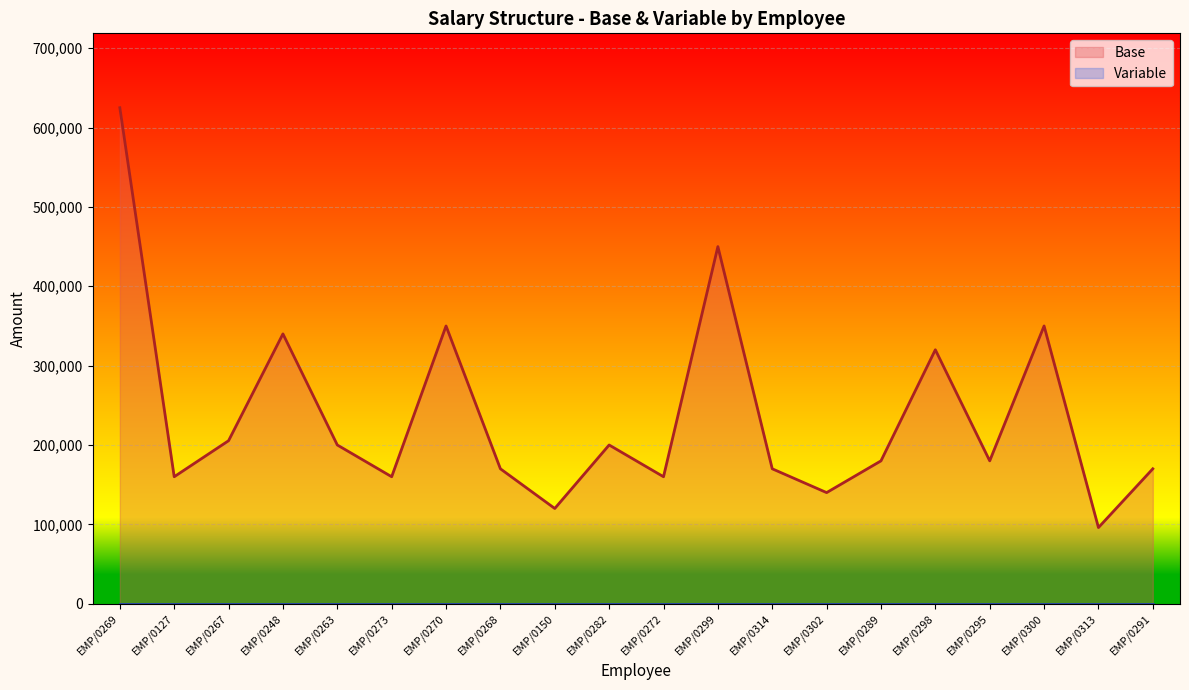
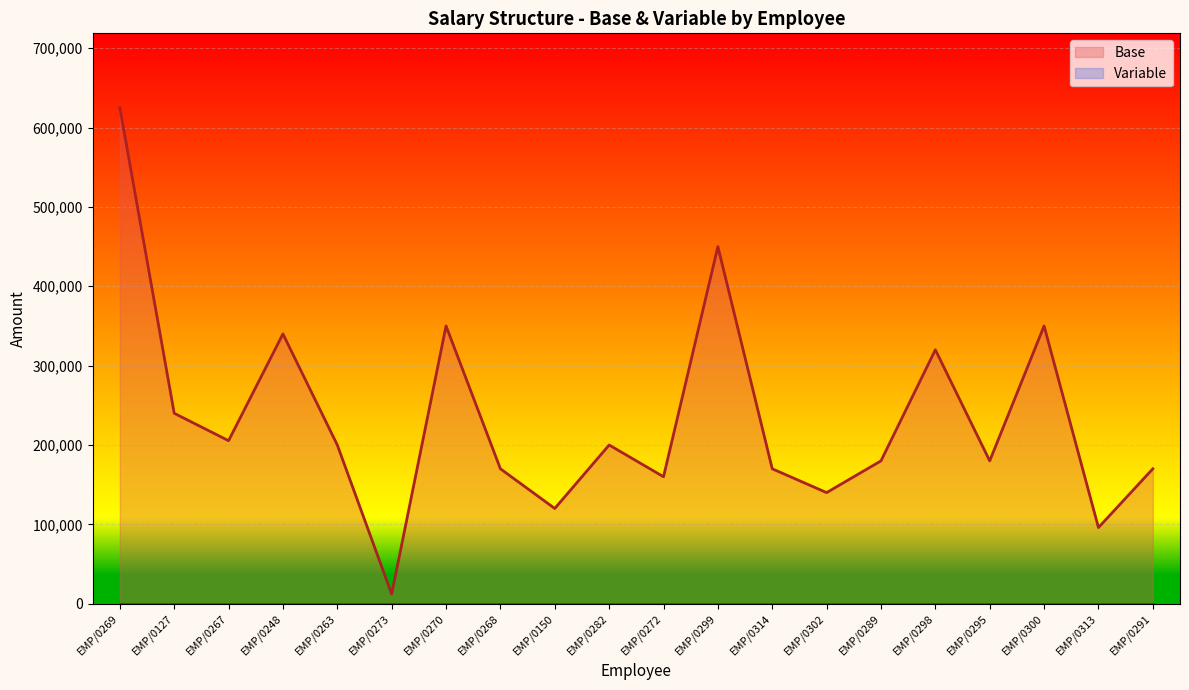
  {
    "Base": {
      "EMP/0269": "630,000",
-     "EMP/0127": "160,000",
+     "EMP/0127": "240,000",
      "EMP/0267": "210,000",
      "EMP/0248": "340,000",
      "EMP/0263": "200,000",
-     "EMP/0273": "160,000",
+     "EMP/0273": "10,000",
      "EMP/0270": "350,000",
      "EMP/0268": "170,000",
      "EMP/0150": "120,000",
      "EMP/0282": "200,000",
      "EMP/0272": "160,000",
      "EMP/0299": "450,000",
      "EMP/0314": "170,000",
      "EMP/0302": "140,000",
      "EMP/0289": "180,000",
      "EMP/0298": "320,000",
      "EMP/0295": "180,000",
      "EMP/0300": "350,000",
      "EMP/0313": "100,000",
      "EMP/0291": "170,000"
    },
    "Variable": {
      "EMP/0269": "0",
      "EMP/0127": "0",
      "EMP/0267": "0",
      "EMP/0248": "0",
      "EMP/0263": "0",
      "EMP/0273": "0",
      "EMP/0270": "0",
      "EMP/0268": "0",
      "EMP/0150": "0",
      "EMP/0282": "0",
      "EMP/0272": "0",
      "EMP/0299": "0",
      "EMP/0314": "0",
      "EMP/0302": "0",
      "EMP/0289": "0",
      "EMP/0298": "0",
      "EMP/0295": "0",
      "EMP/0300": "0",
      "EMP/0313": "0",
      "EMP/0291": "0"
    }
  }
